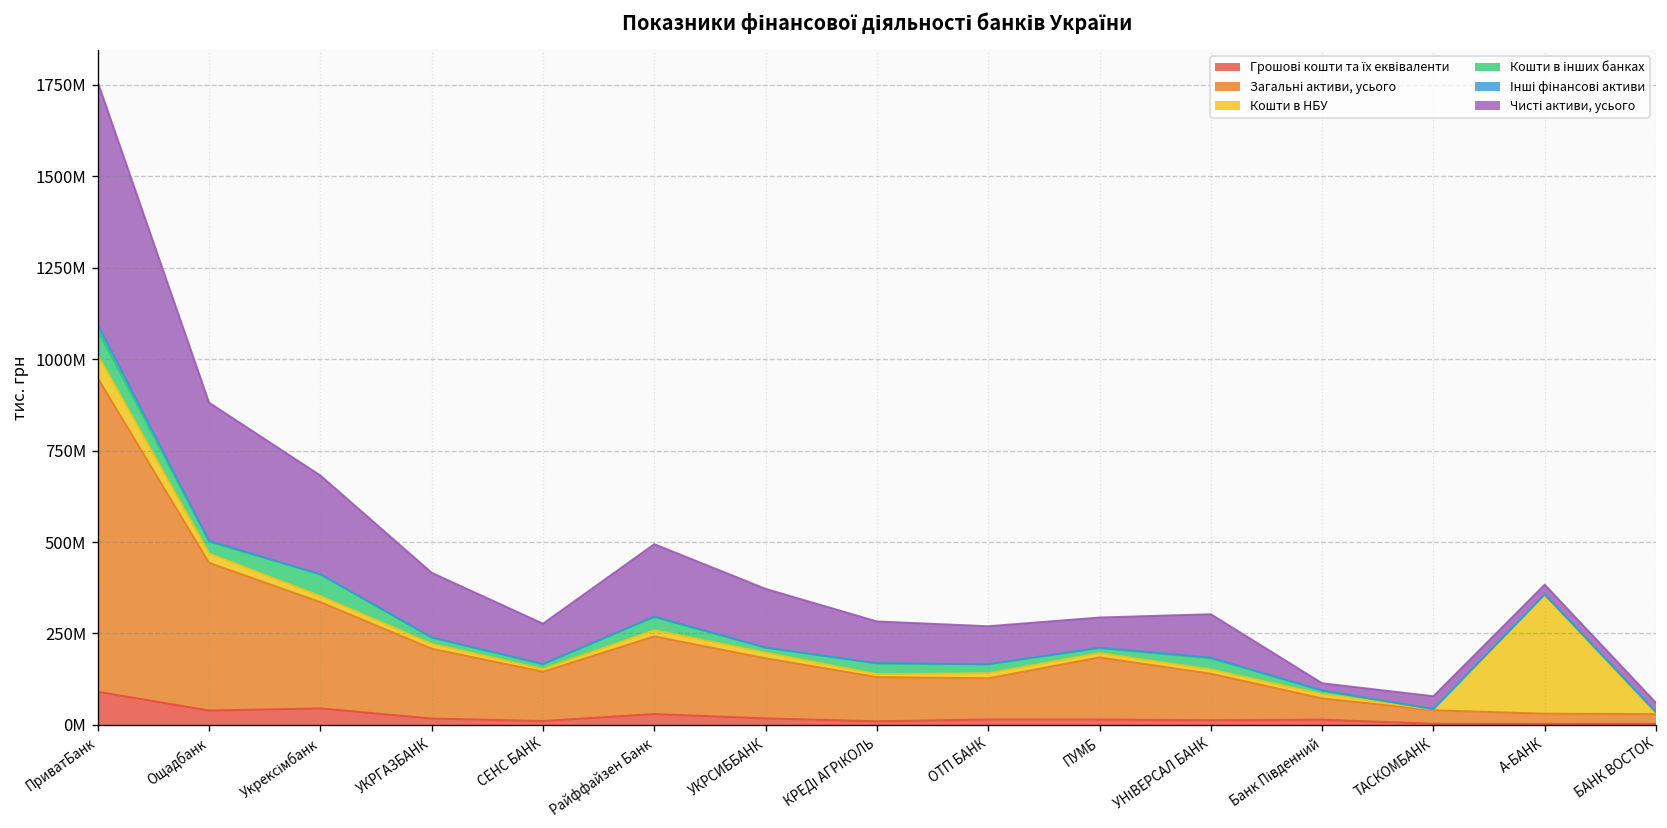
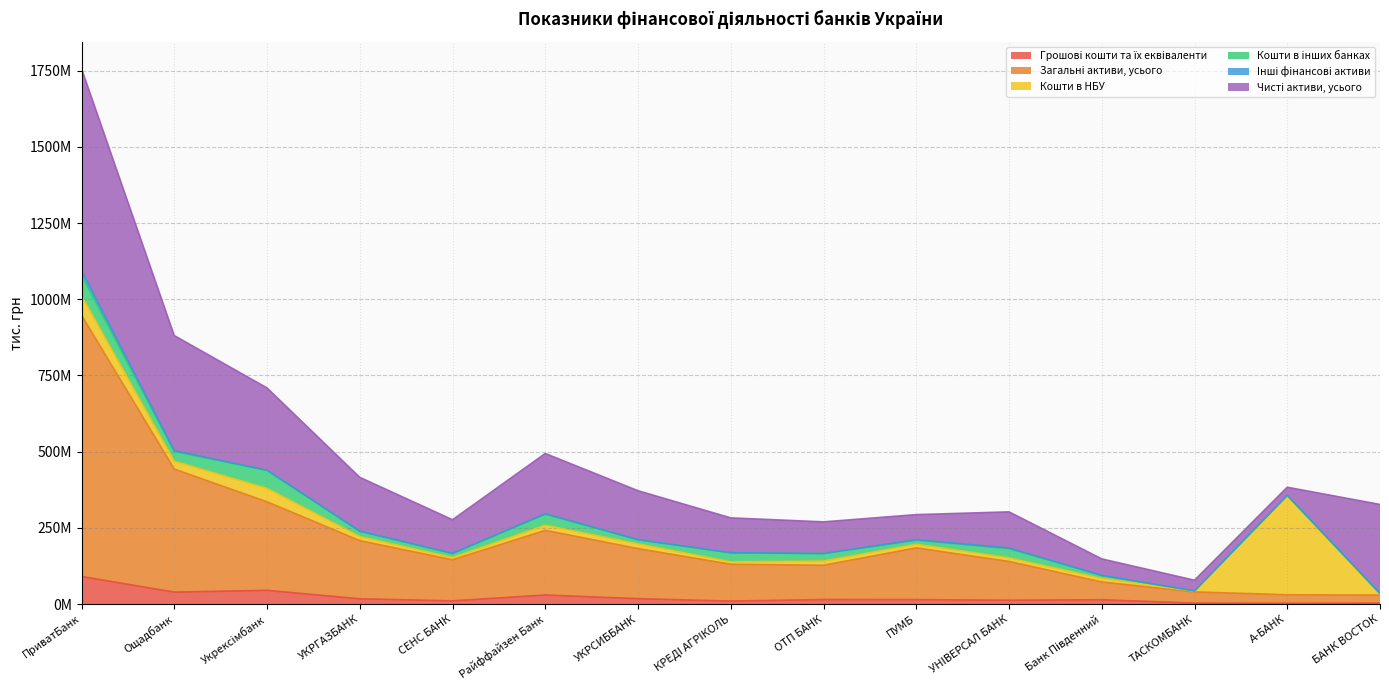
  {
    "Кошти в НБУ": {
      "ПриватБанк": 60000000,
      "Ощадбанк": 30000000,
-     "Укрексімбанк": 20000000,
+     "Укрексімбанк": 40000000,
      "УКРГАЗБАНК": 10000000,
      "Райффайзен Банк": 20000000,
      "УКРСИББАНК": 20000000,
      "ОТП БАНК": 10000000,
      "ПУМБ": 10000000,
      "УНІВЕРСАЛ БАНК": 10000000,
      "Банк Південний": 10000000
    },
    "Кошти в інших банках": {
      "ПриватБанк": 70000000
    },
    "Інші фінансові активи": {
      "ПриватБанк": 20000000
    },
    "Чисті активи, усього": {
      "ПриватБанк": 660000000,
      "Ощадбанк": 380000000,
      "Укрексімбанк": 270000000,
      "УКРГАЗБАНК": 180000000,
      "СЕНС БАНК": 110000000,
      "Райффайзен Банк": 200000000,
      "УКРСИББАНК": 160000000,
      "КРЕДІ АГРІКОЛЬ": 110000000,
      "ОТП БАНК": 100000000,
      "ПУМБ": 80000000,
      "УНІВЕРСАЛ БАНК": 120000000,
-     "Банк Південний": 20000000,
+     "Банк Південний": 50000000,
      "ТАСКОМБАНК": 30000000,
      "А-БАНК": 30000000,
-     "БАНК ВОСТОК": 30000000
+     "БАНК ВОСТОК": 290000000
    }
  }
